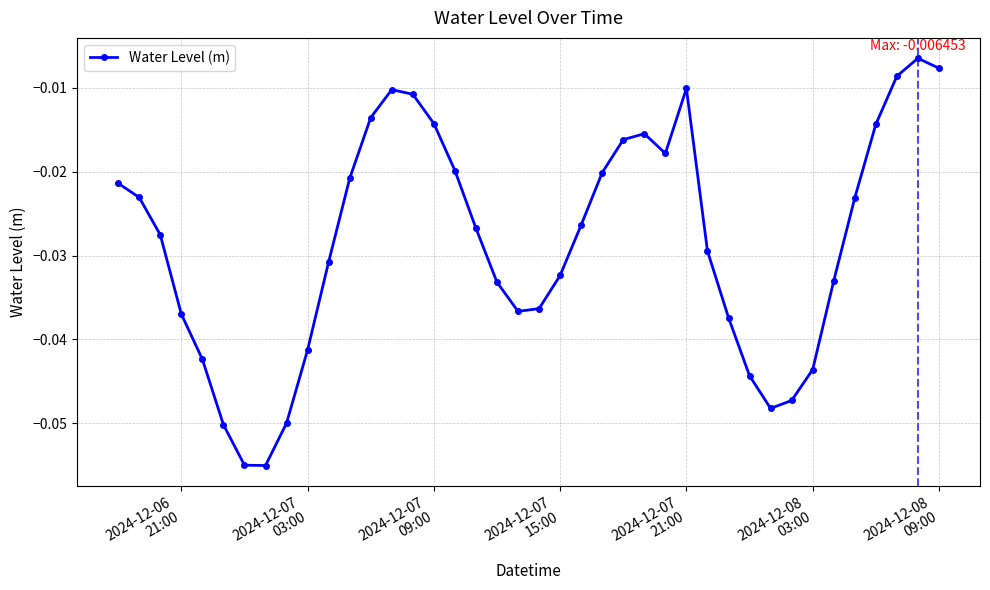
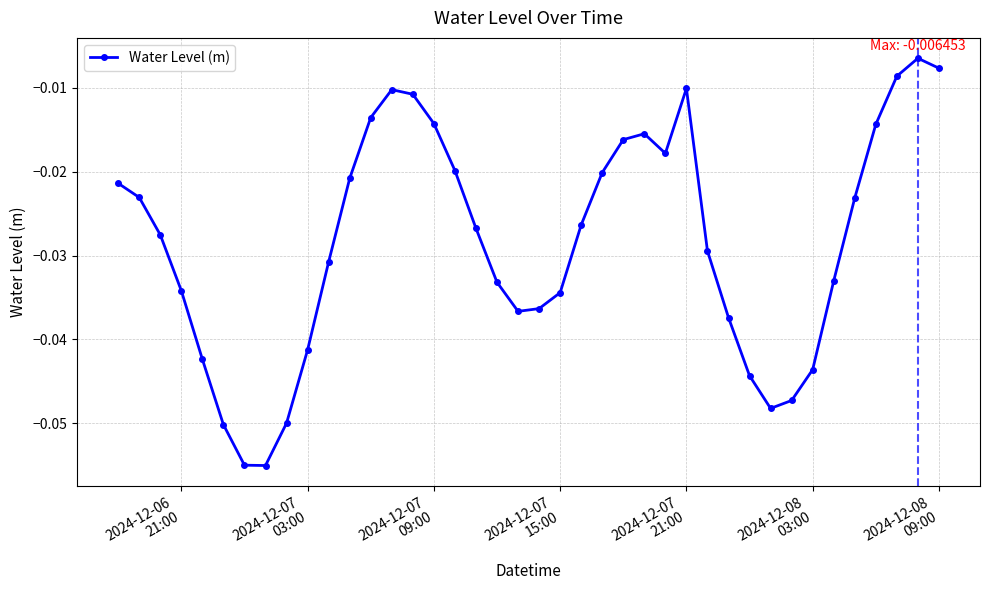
  {
-   "2024-12-06 21:00": -0.037,
+   "2024-12-06 21:00": -0.034,
    "2024-12-07 03:00": -0.041,
    "2024-12-07 09:00": -0.014,
-   "2024-12-07 15:00": -0.032,
+   "2024-12-07 15:00": -0.034,
    "2024-12-07 21:00": -0.010,
    "2024-12-08 03:00": -0.044,
    "2024-12-08 09:00": -0.008
  }
